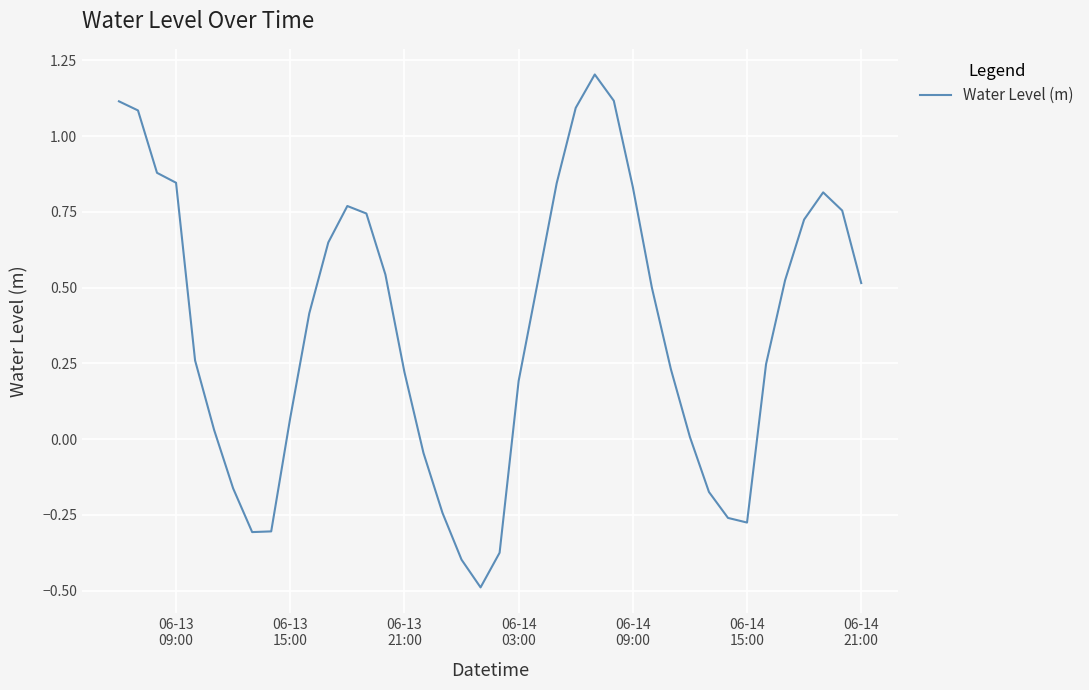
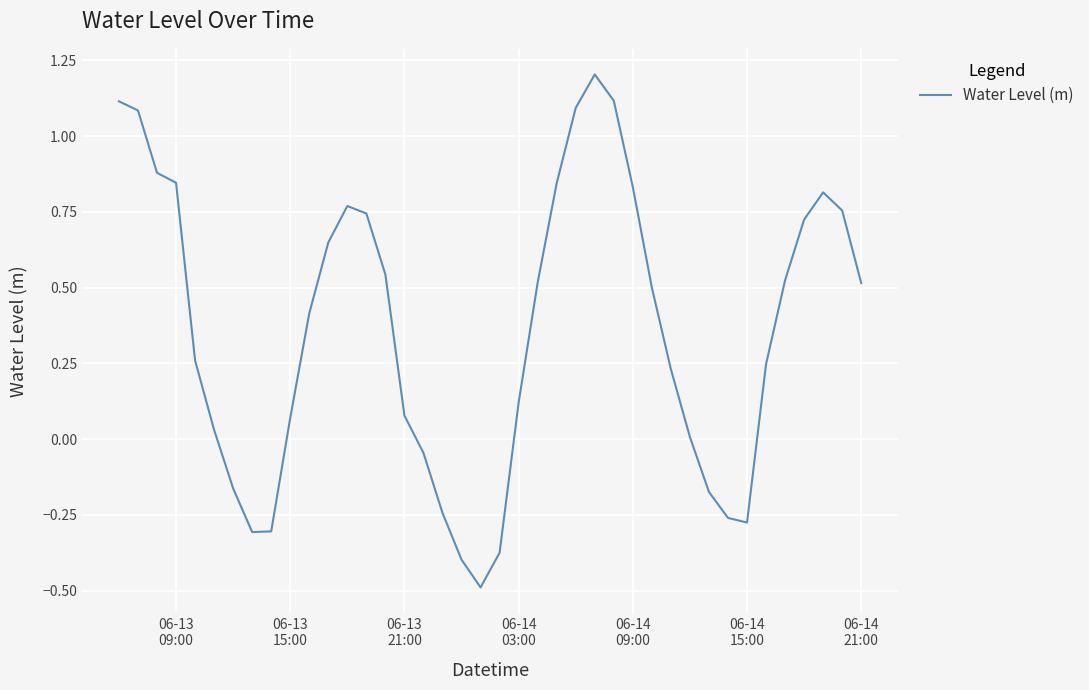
  {
    "06-13 09:00": 0.85,
    "06-13 15:00": 0.07,
-   "06-13 21:00": 0.22,
-   "06-14 03:00": 0.19,
+   "06-13 21:00": 0.08,
+   "06-14 03:00": 0.12,
    "06-14 09:00": 0.83,
    "06-14 15:00": -0.28,
    "06-14 21:00": 0.51
  }
